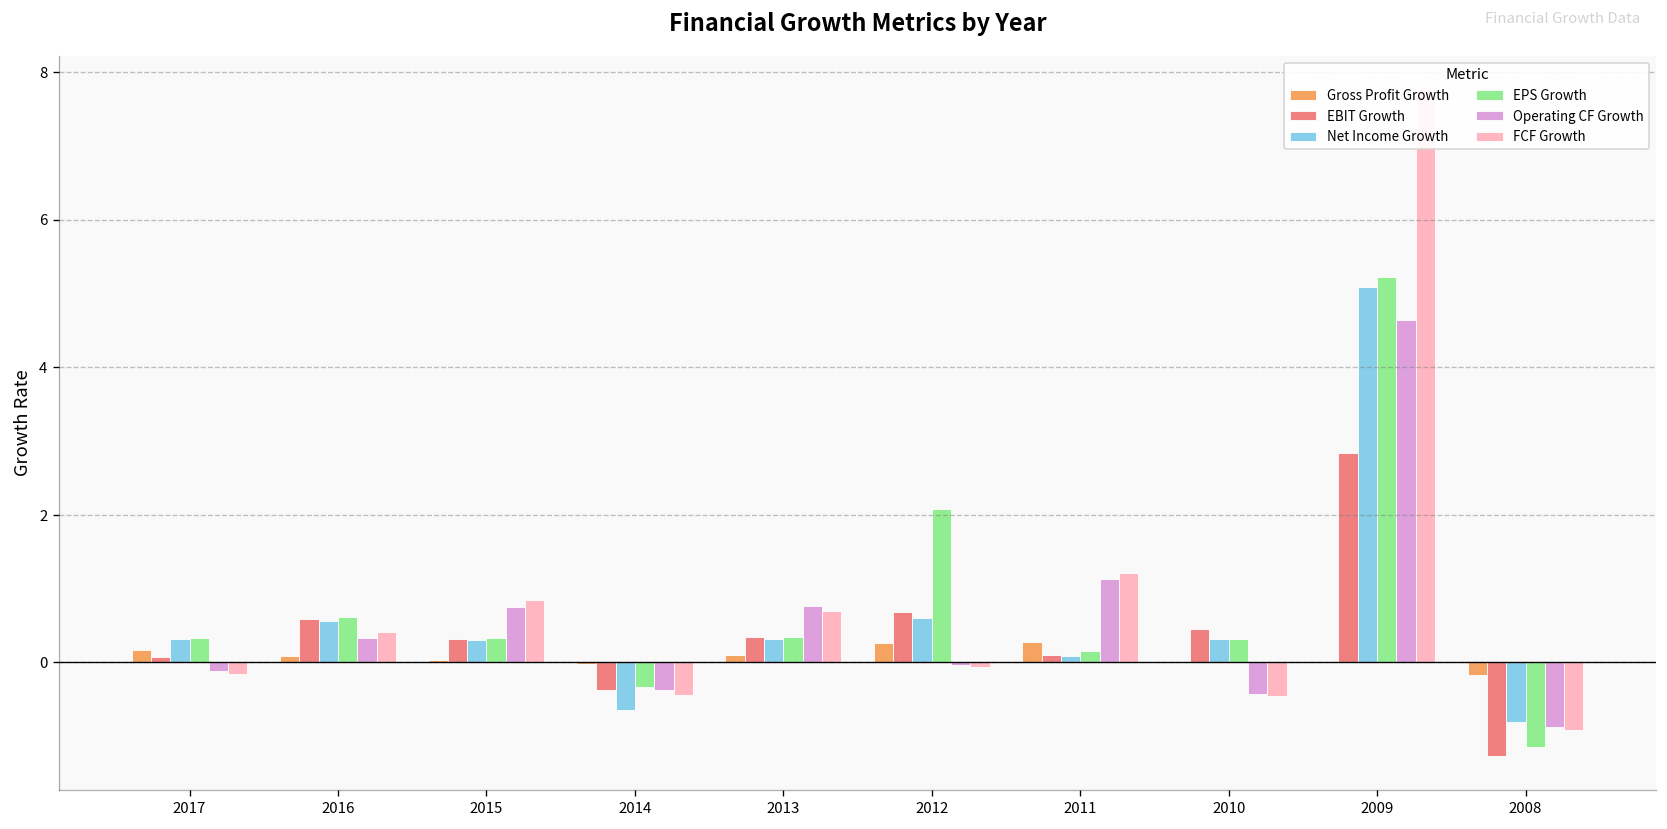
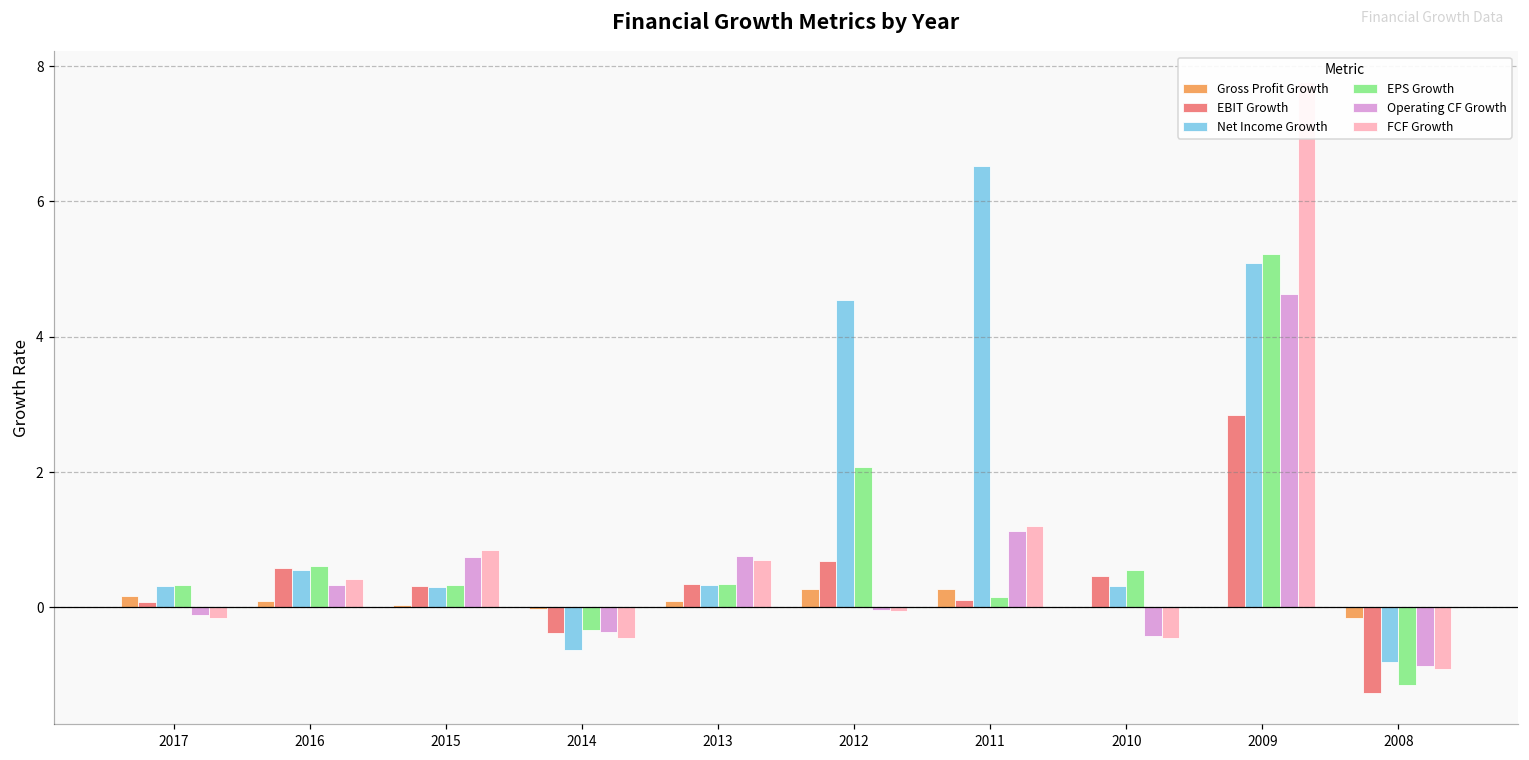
  {
    "Net Income Growth": {
      "2017": 0.3,
      "2016": 0.6,
      "2015": 0.3,
      "2014": -0.6,
      "2013": 0.3,
-     "2012": 0.6,
-     "2011": 0.1,
+     "2012": 4.5,
+     "2011": 6.5,
      "2010": 0.3,
      "2009": 5.1,
      "2008": -0.8
    },
    "EPS Growth": {
      "2017": 0.3,
      "2016": 0.6,
      "2015": 0.3,
      "2014": -0.3,
      "2013": 0.3,
      "2012": 2.1,
      "2011": 0.2,
-     "2010": 0.3,
+     "2010": 0.6,
      "2009": 5.2,
      "2008": -1.1
    }
  }
